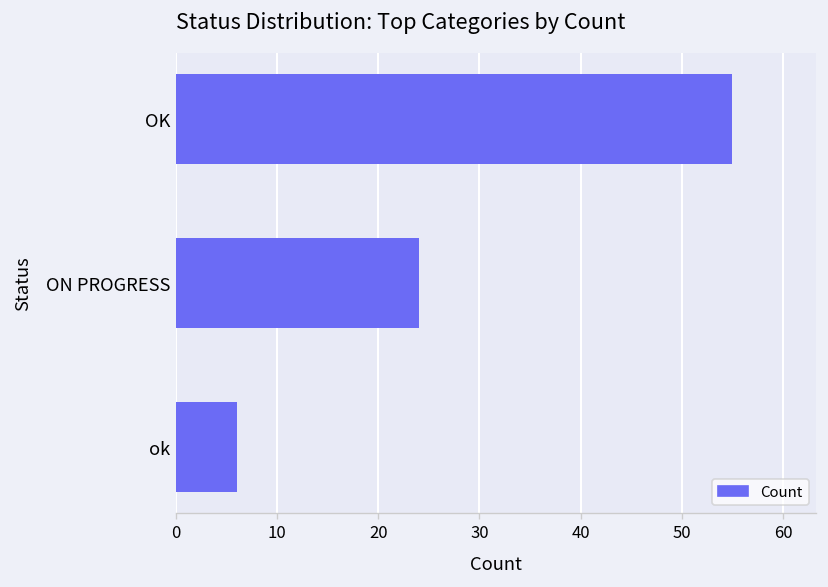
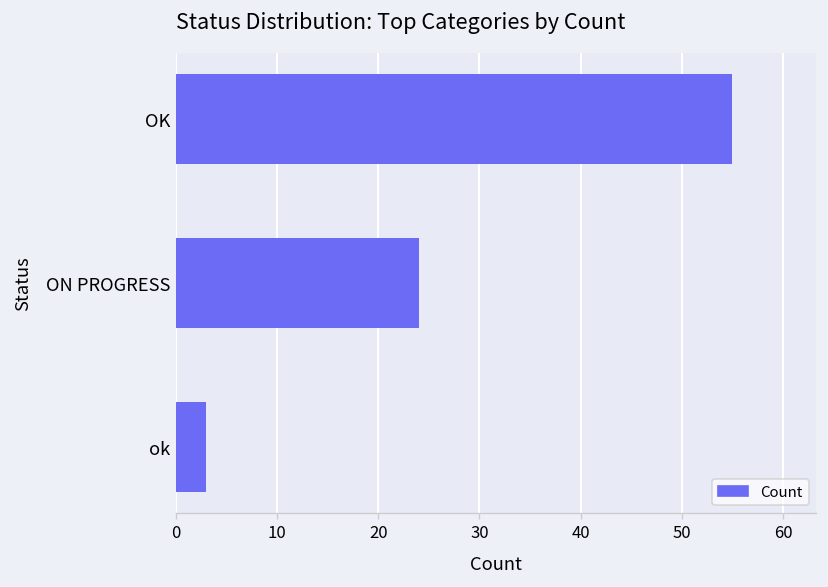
  {
    "OK": 55,
    "ON PROGRESS": 24,
-   "ok": 6
+   "ok": 3
  }
